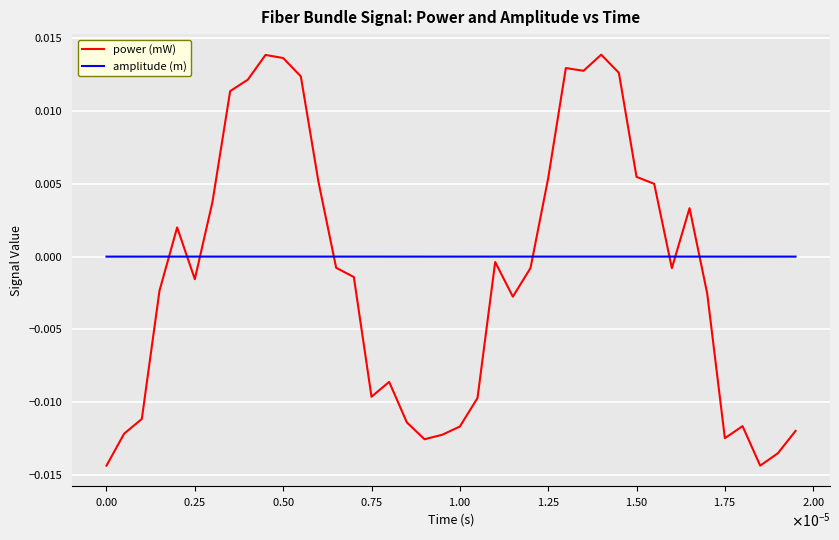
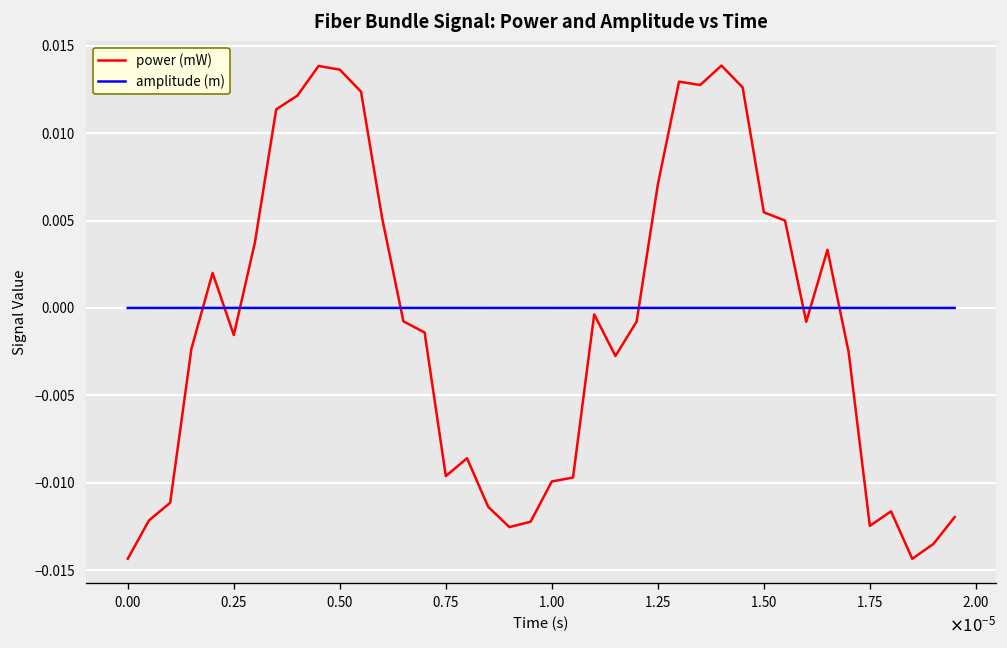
  {
    "power (mW)": {
      "0.00": -0.0144,
      "0.25": -0.0015,
      "0.50": 0.0136,
      "0.75": -0.0096,
-     "1.00": -0.0117,
-     "1.25": 0.0054,
+     "1.00": -0.0099,
+     "1.25": 0.0071,
      "1.50": 0.0055,
      "1.75": -0.0125
    },
    "amplitude (m)": {
      "0.00": 0.0000,
      "0.25": 0.0000,
      "0.50": 0.0000,
      "0.75": 0.0000,
      "1.00": 0.0000,
      "1.25": 0.0000,
      "1.50": 0.0000,
      "1.75": 0.0000
    }
  }
